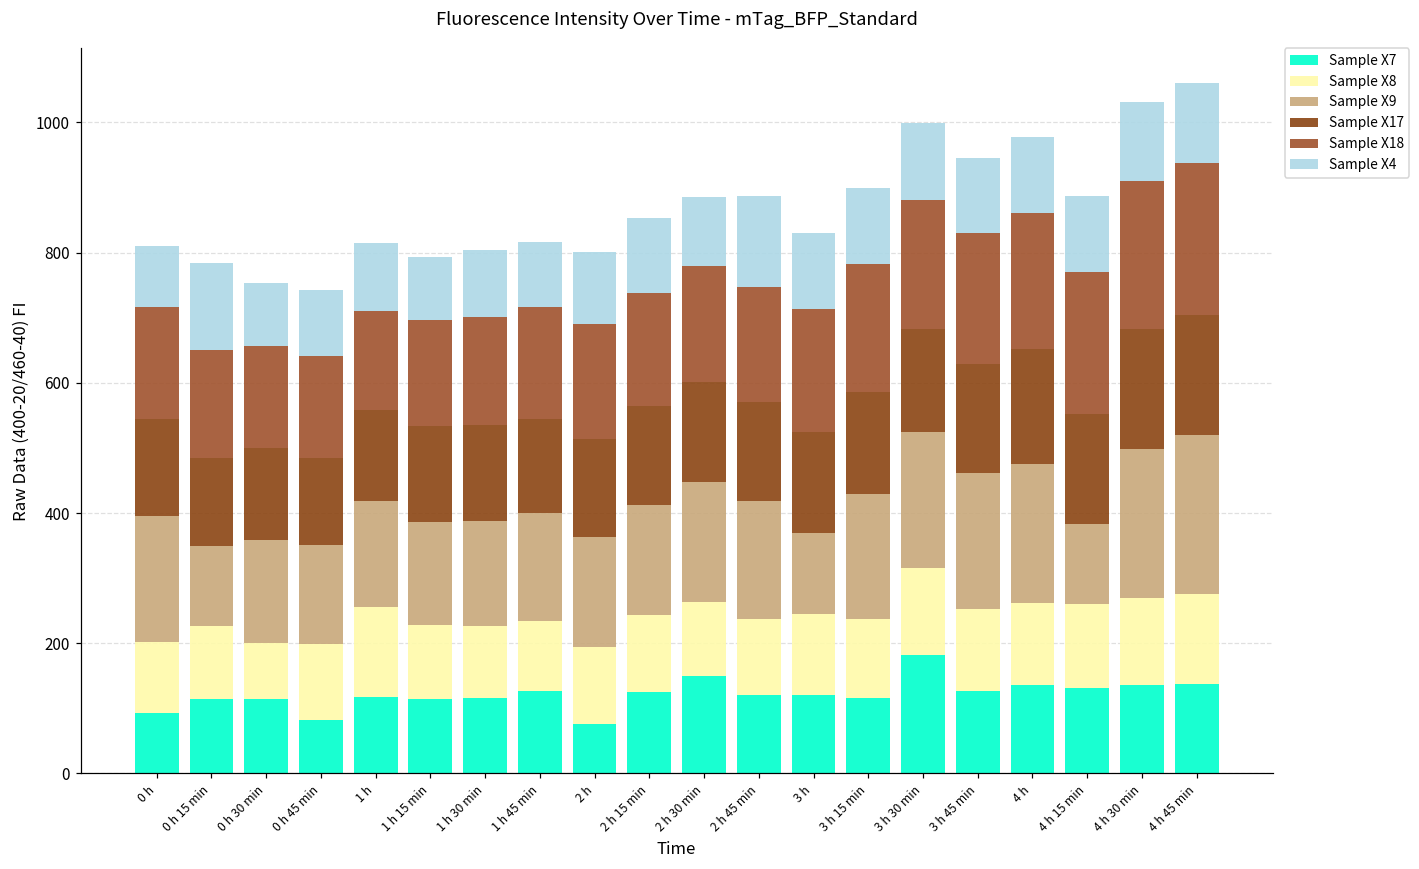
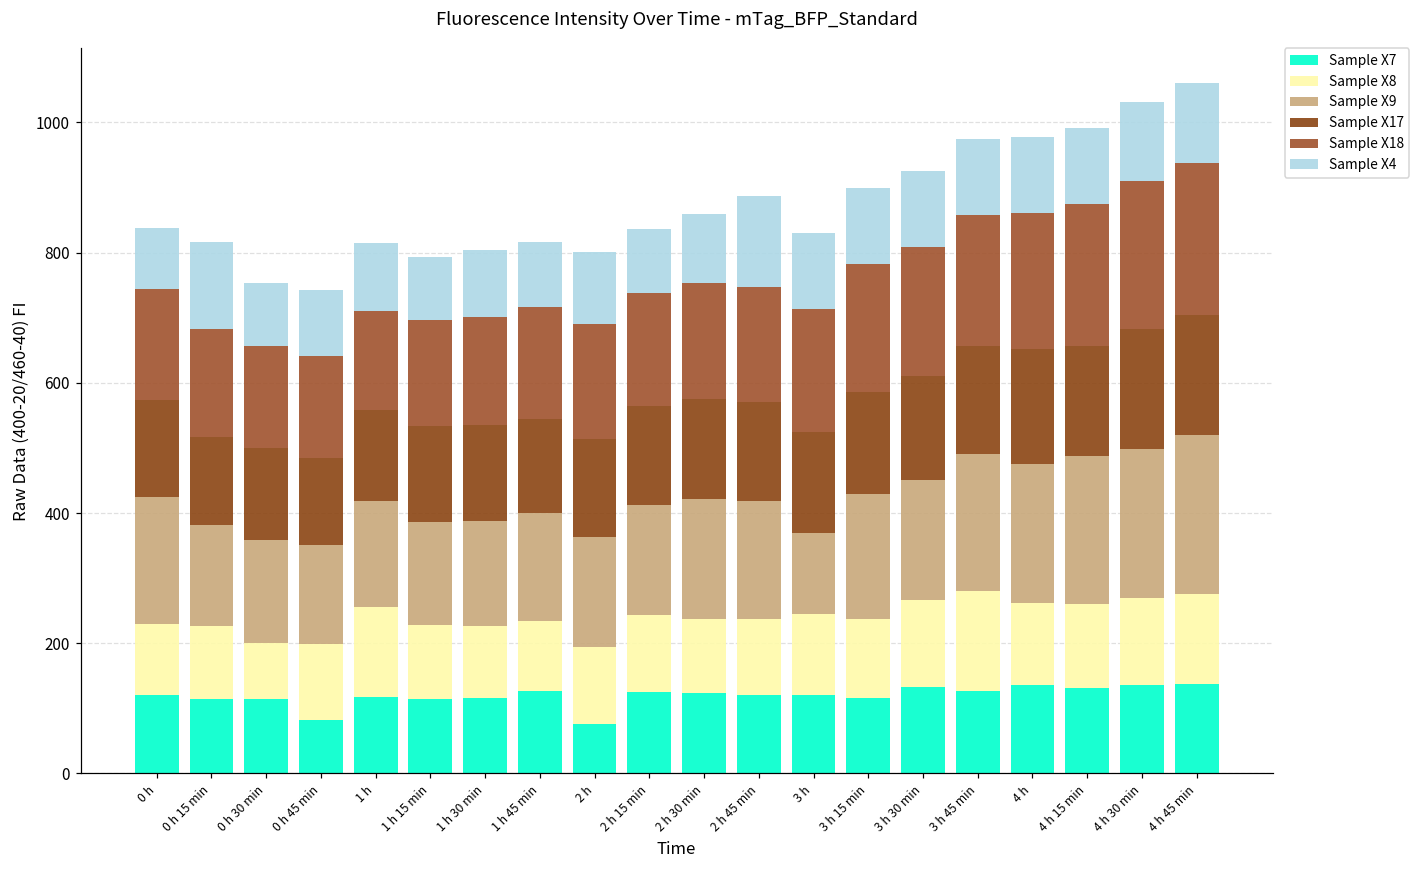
  {
    "Sample X7": {
-     "0 h": 90,
+     "0 h": 120,
      "0 h 15 min": 120,
      "0 h 30 min": 110,
      "0 h 45 min": 80,
      "1 h": 120,
      "1 h 15 min": 120,
      "1 h 30 min": 120,
      "1 h 45 min": 130,
      "2 h": 80,
      "2 h 15 min": 130,
-     "2 h 30 min": 150,
+     "2 h 30 min": 120,
      "2 h 45 min": 120,
      "3 h": 120,
      "3 h 15 min": 120,
-     "3 h 30 min": 180,
+     "3 h 30 min": 130,
      "3 h 45 min": 130,
      "4 h": 140,
      "4 h 15 min": 130,
      "4 h 30 min": 140,
      "4 h 45 min": 140
    },
    "Sample X8": {
      "0 h": 110,
      "0 h 15 min": 110,
      "0 h 30 min": 90,
      "0 h 45 min": 120,
      "1 h": 140,
      "1 h 15 min": 110,
      "1 h 30 min": 110,
      "1 h 45 min": 110,
      "2 h": 120,
      "2 h 15 min": 120,
      "2 h 30 min": 110,
      "2 h 45 min": 120,
      "3 h": 120,
      "3 h 15 min": 120,
      "3 h 30 min": 130,
-     "3 h 45 min": 130,
+     "3 h 45 min": 150,
      "4 h": 130,
      "4 h 15 min": 130,
      "4 h 30 min": 130,
      "4 h 45 min": 140
    },
    "Sample X9": {
      "0 h": 190,
-     "0 h 15 min": 120,
+     "0 h 15 min": 160,
      "0 h 30 min": 160,
      "0 h 45 min": 150,
      "1 h": 160,
      "1 h 15 min": 160,
      "1 h 30 min": 160,
      "1 h 45 min": 170,
      "2 h": 170,
      "2 h 15 min": 170,
      "2 h 30 min": 180,
      "2 h 45 min": 180,
      "3 h": 120,
      "3 h 15 min": 190,
-     "3 h 30 min": 210,
+     "3 h 30 min": 190,
      "3 h 45 min": 210,
      "4 h": 210,
-     "4 h 15 min": 120,
+     "4 h 15 min": 230,
      "4 h 30 min": 230,
      "4 h 45 min": 240
    },
    "Sample X4": {
      "0 h": 90,
      "0 h 15 min": 130,
      "0 h 30 min": 100,
      "0 h 45 min": 100,
      "1 h": 100,
      "1 h 15 min": 100,
      "1 h 30 min": 100,
      "1 h 45 min": 100,
      "2 h": 110,
-     "2 h 15 min": 120,
+     "2 h 15 min": 100,
      "2 h 30 min": 110,
      "2 h 45 min": 140,
      "3 h": 120,
      "3 h 15 min": 120,
      "3 h 30 min": 120,
      "3 h 45 min": 120,
      "4 h": 120,
      "4 h 15 min": 120,
      "4 h 30 min": 120,
      "4 h 45 min": 120
    }
  }
